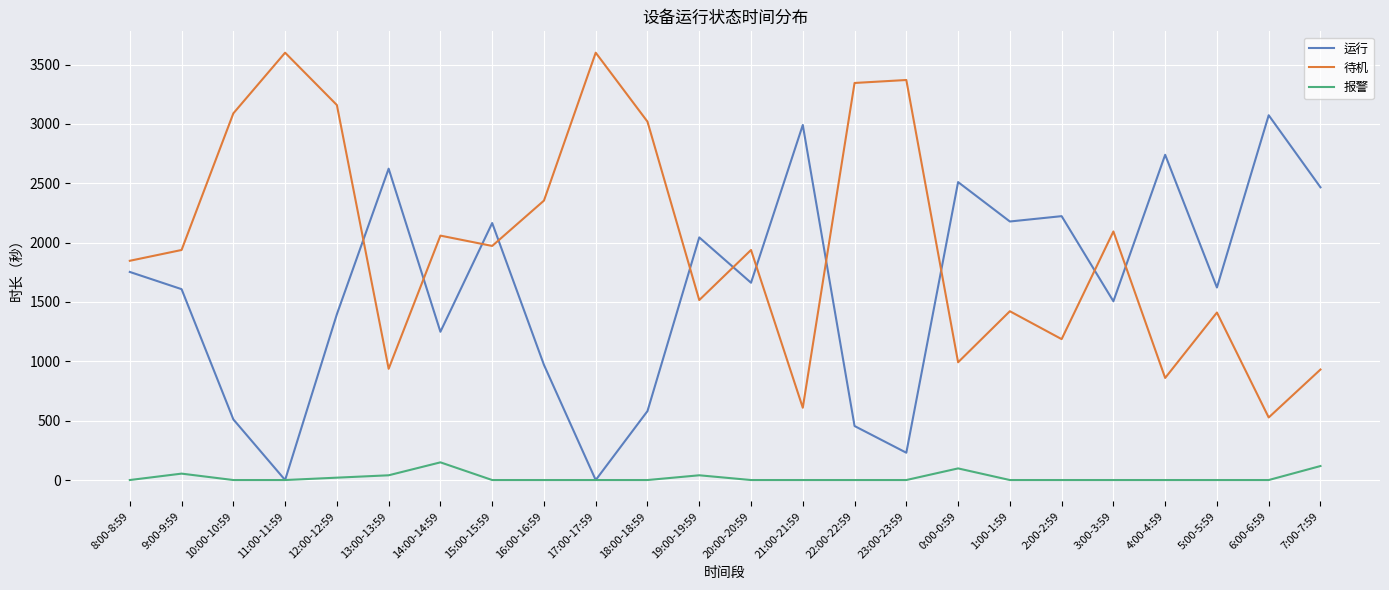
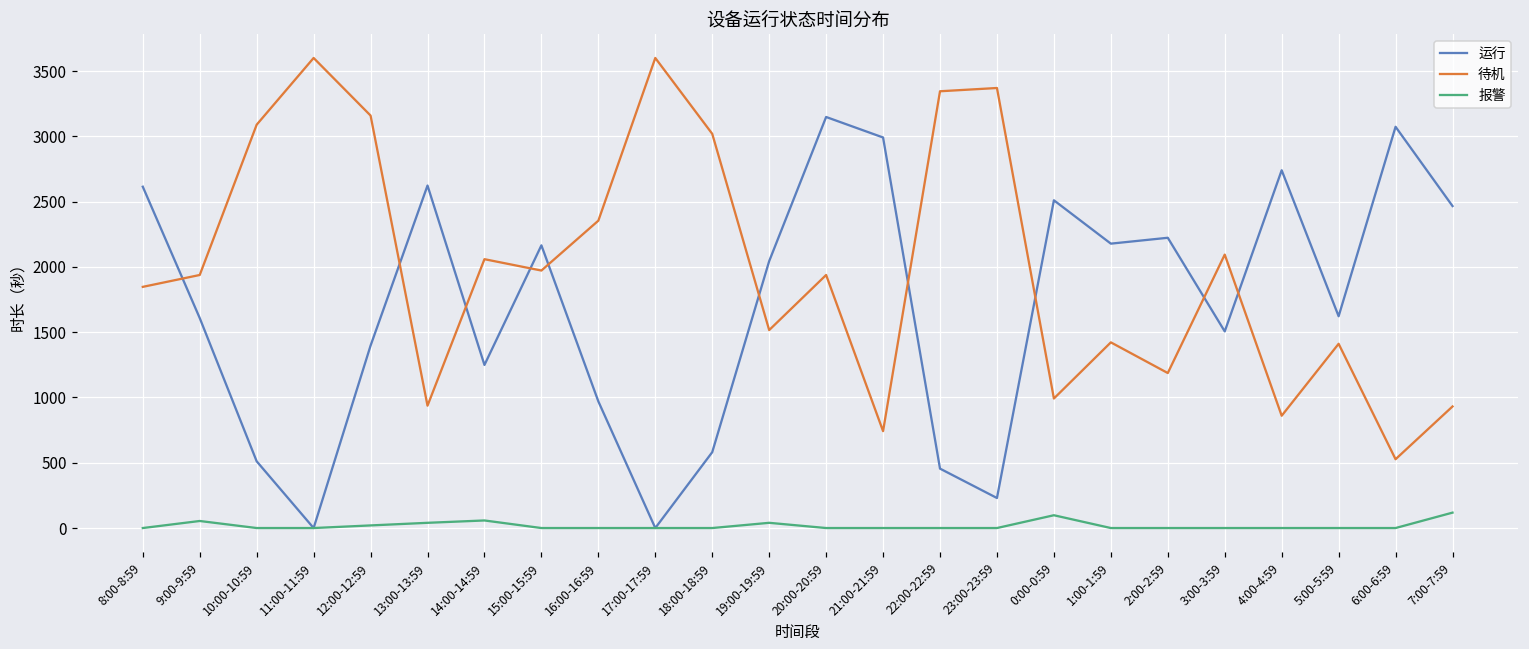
  {
    "运行": {
-     "8:00-8:59": 1750,
+     "8:00-8:59": 2610,
      "9:00-9:59": 1610,
      "10:00-10:59": 510,
      "12:00-12:59": 1400,
      "13:00-13:59": 2620,
      "14:00-14:59": 1250,
      "15:00-15:59": 2170,
      "16:00-16:59": 970,
      "18:00-18:59": 580,
      "19:00-19:59": 2040,
-     "20:00-20:59": 1660,
+     "20:00-20:59": 3150,
      "21:00-21:59": 2990,
      "22:00-22:59": 460,
      "23:00-23:59": 230,
      "0:00-0:59": 2510,
      "1:00-1:59": 2180,
      "2:00-2:59": 2220,
      "3:00-3:59": 1510,
      "4:00-4:59": 2740,
      "5:00-5:59": 1620,
      "6:00-6:59": 3070,
      "7:00-7:59": 2470
    },
    "待机": {
      "8:00-8:59": 1850,
      "9:00-9:59": 1940,
      "10:00-10:59": 3090,
      "11:00-11:59": 3600,
      "12:00-12:59": 3160,
      "13:00-13:59": 940,
      "14:00-14:59": 2060,
      "15:00-15:59": 1970,
      "16:00-16:59": 2350,
      "17:00-17:59": 3600,
      "18:00-18:59": 3020,
      "19:00-19:59": 1520,
      "20:00-20:59": 1940,
-     "21:00-21:59": 610,
+     "21:00-21:59": 740,
      "22:00-22:59": 3350,
      "23:00-23:59": 3370,
      "0:00-0:59": 990,
      "1:00-1:59": 1420,
      "2:00-2:59": 1190,
      "3:00-3:59": 2090,
      "4:00-4:59": 860,
      "5:00-5:59": 1410,
      "6:00-6:59": 530,
      "7:00-7:59": 930
    },
    "报警": {
      "8:00-8:59": 0,
      "9:00-9:59": 50,
      "10:00-10:59": 0,
      "12:00-12:59": 20,
      "13:00-13:59": 40,
-     "14:00-14:59": 150,
+     "14:00-14:59": 60,
      "15:00-15:59": 0,
      "16:00-16:59": 0,
      "18:00-18:59": 0,
      "19:00-19:59": 40,
      "20:00-20:59": 0,
      "21:00-21:59": 0,
      "22:00-22:59": 0,
      "23:00-23:59": 0,
      "0:00-0:59": 100,
      "1:00-1:59": 0,
      "2:00-2:59": 0,
      "3:00-3:59": 0,
      "4:00-4:59": 0,
      "5:00-5:59": 0,
      "6:00-6:59": 0,
      "7:00-7:59": 120
    }
  }
